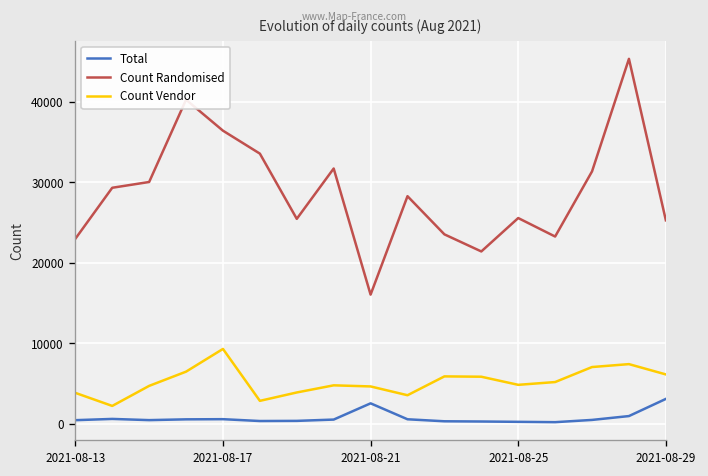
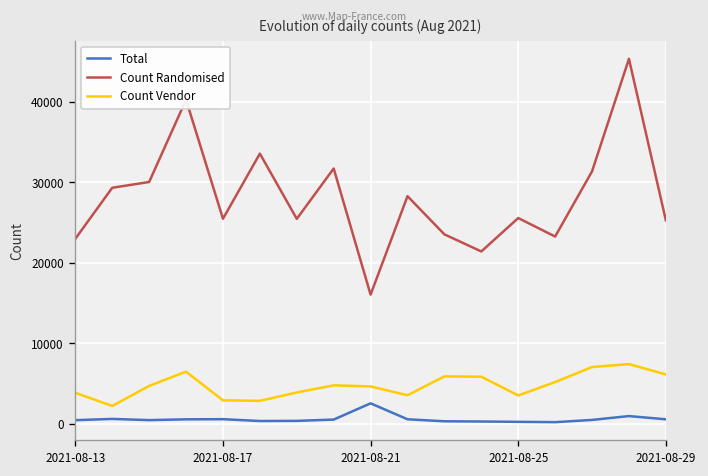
  {
    "Total": {
      "2021-08-13": 0,
      "2021-08-17": 1000,
      "2021-08-21": 3000,
      "2021-08-25": 0,
-     "2021-08-29": 3000
+     "2021-08-29": 1000
    },
    "Count Randomised": {
      "2021-08-13": 23000,
-     "2021-08-17": 36000,
+     "2021-08-17": 25000,
      "2021-08-21": 16000,
      "2021-08-25": 26000,
      "2021-08-29": 25000
    },
    "Count Vendor": {
      "2021-08-13": 4000,
-     "2021-08-17": 9000,
+     "2021-08-17": 3000,
      "2021-08-21": 5000,
-     "2021-08-25": 5000,
+     "2021-08-25": 4000,
      "2021-08-29": 6000
    }
  }
